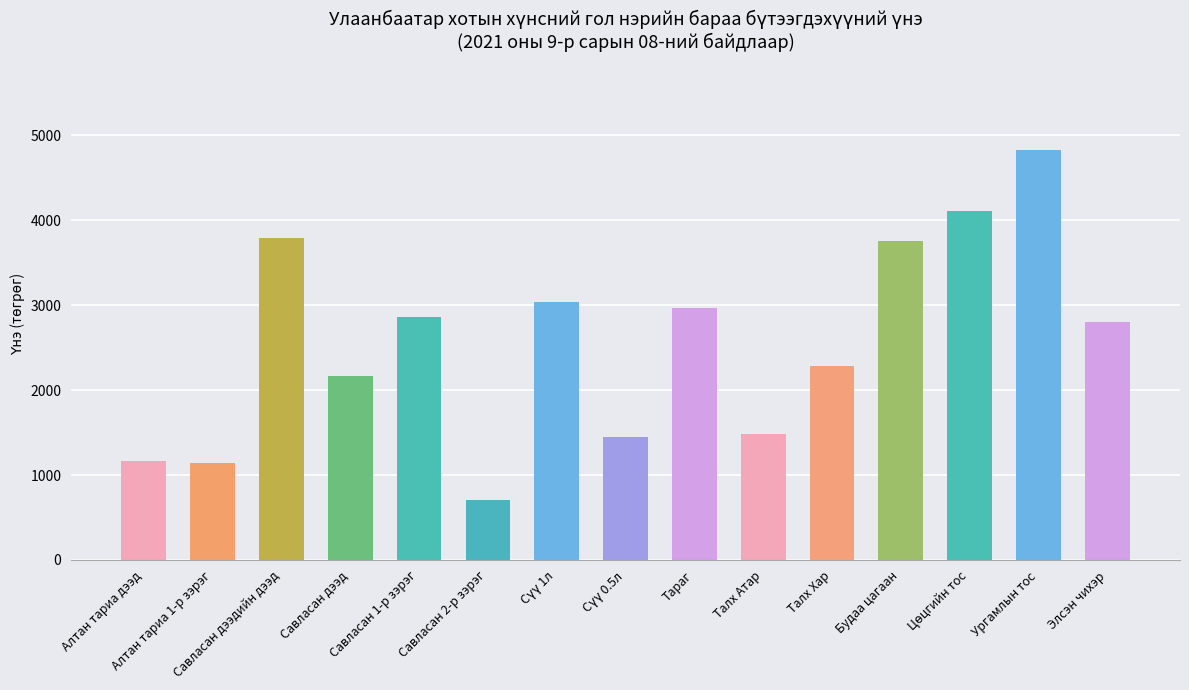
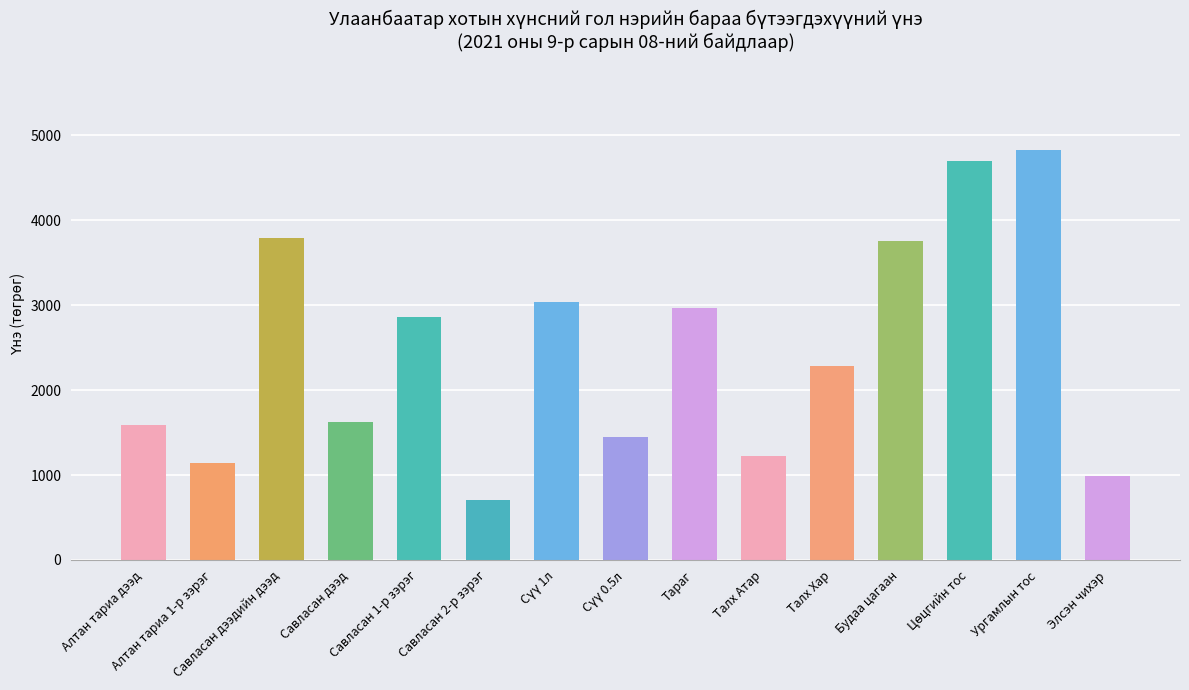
  {
-   "Алтан тариа дээд": 1200,
+   "Алтан тариа дээд": 1600,
    "Алтан тариа 1-р зэрэг": 1100,
    "Савласан дээдийн дээд": 3800,
-   "Савласан дээд": 2200,
+   "Савласан дээд": 1600,
    "Савласан 1-р зэрэг": 2900,
    "Савласан 2-р зэрэг": 700,
    "Сүү 1л": 3000,
    "Сүү 0.5л": 1500,
    "Тараг": 3000,
-   "Талх Атар": 1500,
+   "Талх Атар": 1200,
    "Талх Хар": 2300,
    "Будаа цагаан": 3800,
-   "Цөцгийн тос": 4100,
+   "Цөцгийн тос": 4700,
    "Ургамлын тос": 4800,
-   "Элсэн чихэр": 2800
+   "Элсэн чихэр": 1000
  }
